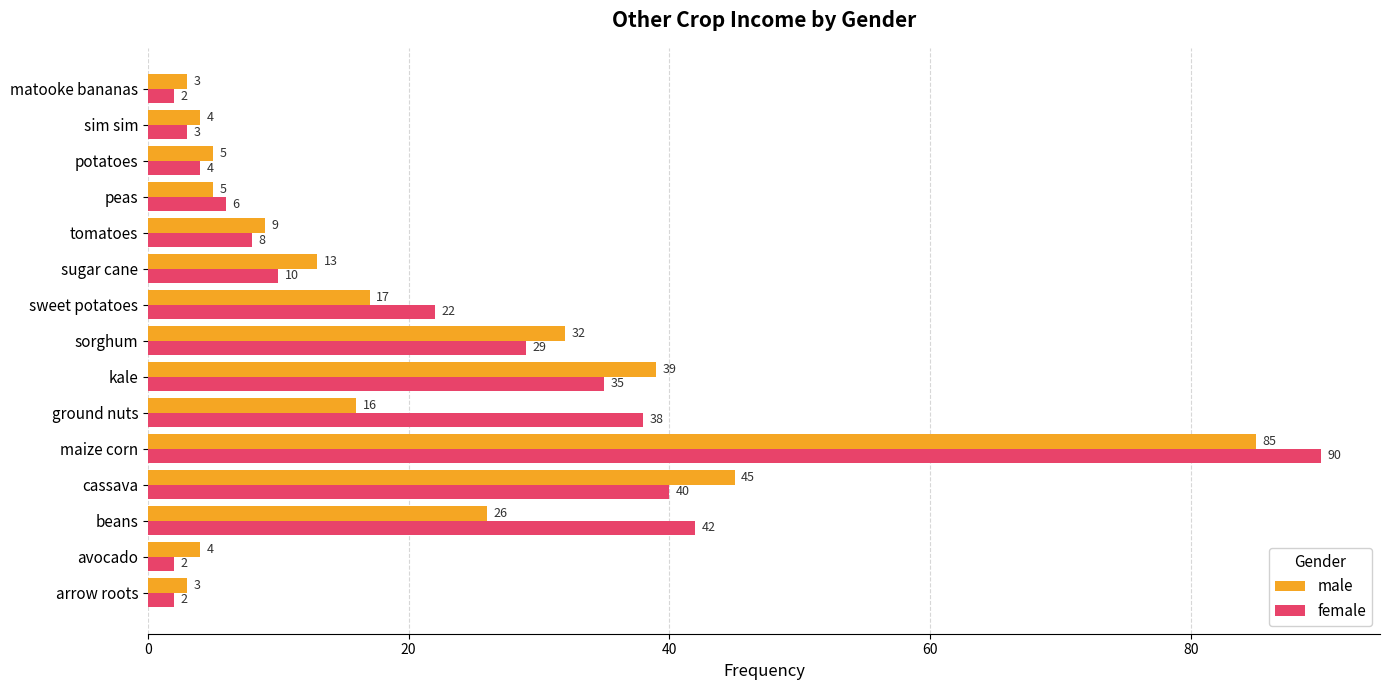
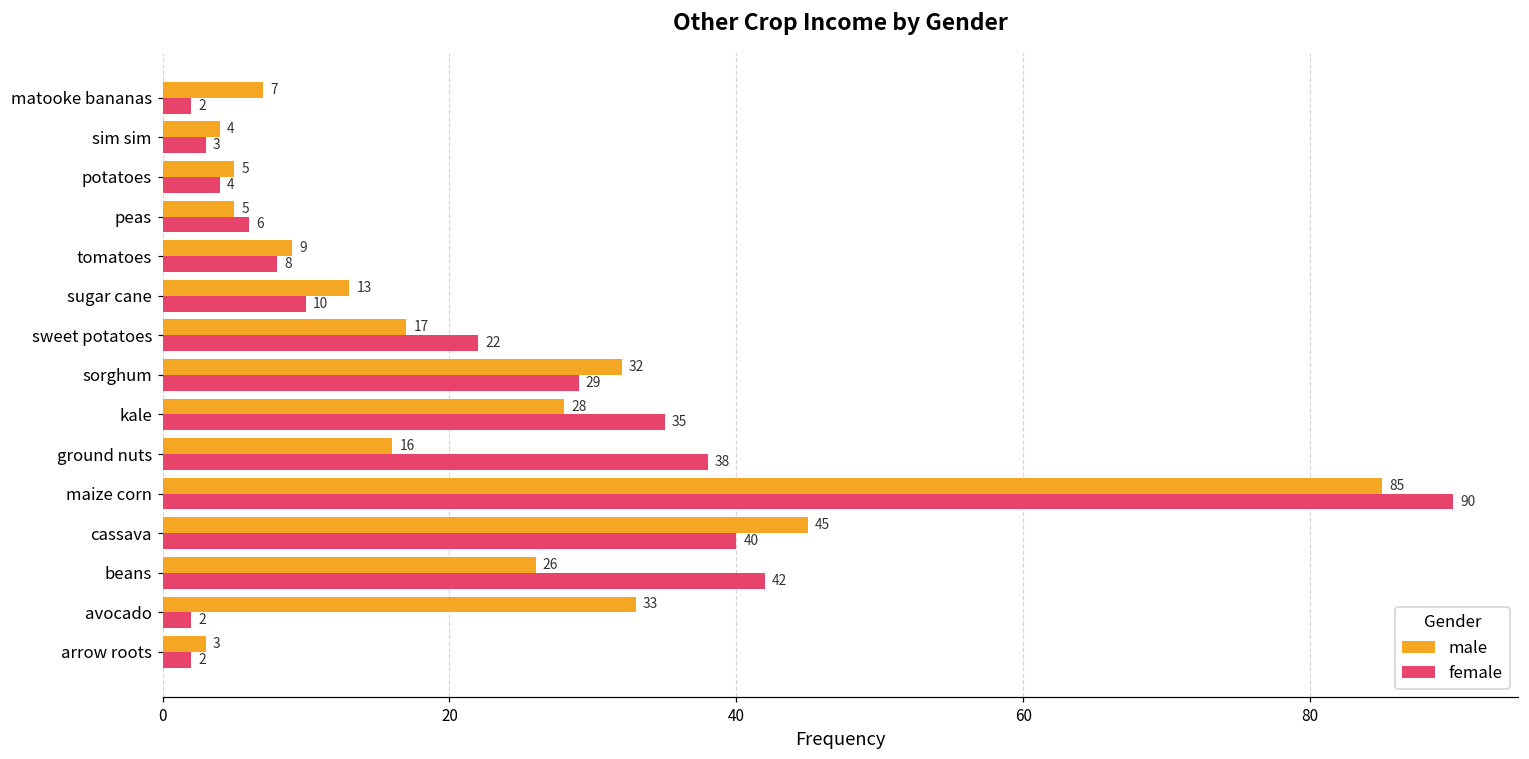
  {
    "male": {
-     "matooke bananas": 3,
+     "matooke bananas": 7,
      "sim sim": 4,
      "potatoes": 5,
      "peas": 5,
      "tomatoes": 9,
      "sugar cane": 13,
      "sweet potatoes": 17,
      "sorghum": 32,
-     "kale": 39,
+     "kale": 28,
      "ground nuts": 16,
      "maize corn": 85,
      "cassava": 45,
      "beans": 26,
-     "avocado": 4,
+     "avocado": 33,
      "arrow roots": 3
    },
    "female": {
      "matooke bananas": 2,
      "sim sim": 3,
      "potatoes": 4,
      "peas": 6,
      "tomatoes": 8,
      "sugar cane": 10,
      "sweet potatoes": 22,
      "sorghum": 29,
      "kale": 35,
      "ground nuts": 38,
      "maize corn": 90,
      "cassava": 40,
      "beans": 42,
      "avocado": 2,
      "arrow roots": 2
    }
  }
